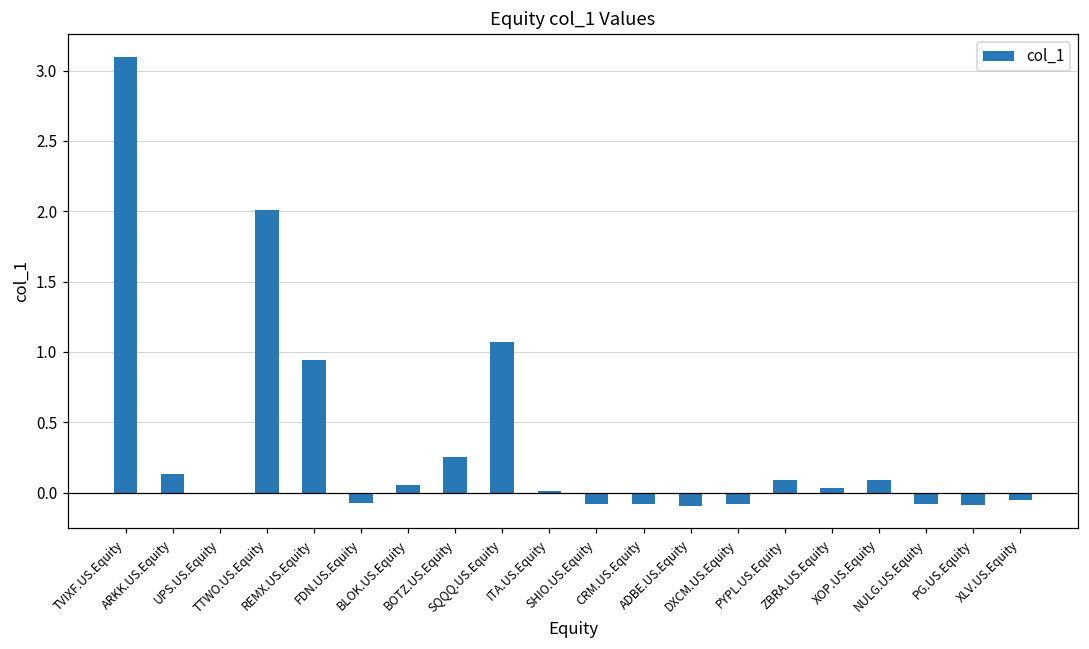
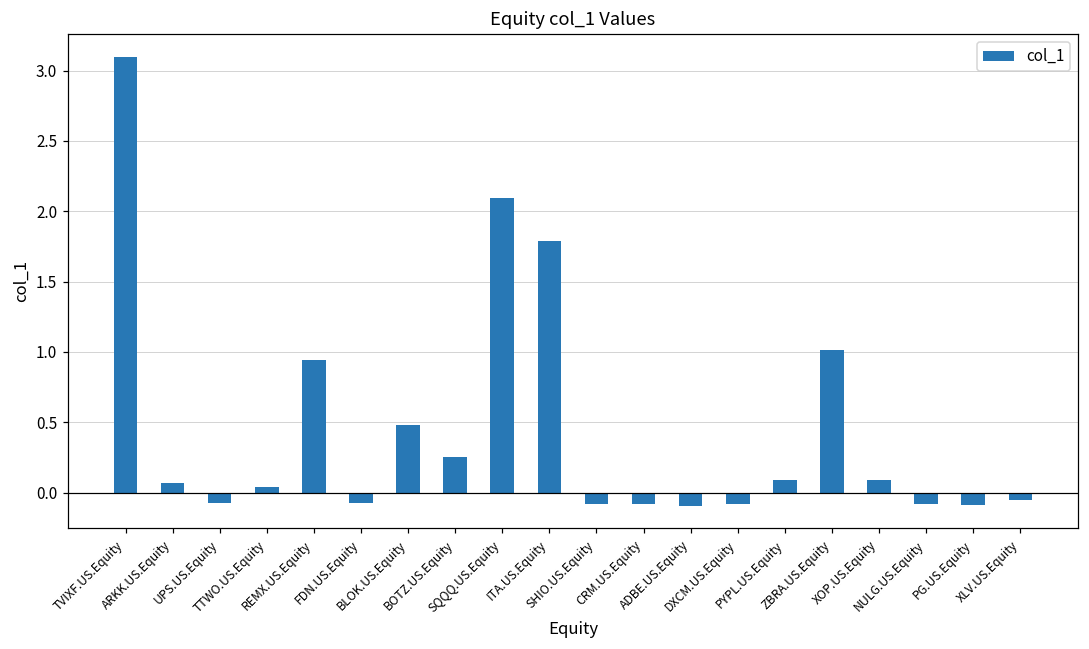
  {
    "TVIXF.US.Equity": 3.10,
-   "ARKK.US.Equity": 0.13,
-   "UPS.US.Equity": 0.00,
-   "TTWO.US.Equity": 2.01,
+   "ARKK.US.Equity": 0.07,
+   "UPS.US.Equity": -0.07,
+   "TTWO.US.Equity": 0.04,
    "REMX.US.Equity": 0.94,
    "FDN.US.Equity": -0.07,
-   "BLOK.US.Equity": 0.06,
+   "BLOK.US.Equity": 0.48,
    "BOTZ.US.Equity": 0.26,
-   "SQQQ.US.Equity": 1.07,
-   "ITA.US.Equity": 0.01,
+   "SQQQ.US.Equity": 2.09,
+   "ITA.US.Equity": 1.79,
    "SHIO.US.Equity": -0.08,
    "CRM.US.Equity": -0.08,
    "ADBE.US.Equity": -0.09,
    "DXCM.US.Equity": -0.08,
    "PYPL.US.Equity": 0.09,
-   "ZBRA.US.Equity": 0.04,
+   "ZBRA.US.Equity": 1.01,
    "XOP.US.Equity": 0.09,
    "NULG.US.Equity": -0.08,
    "PG.US.Equity": -0.09,
    "XLV.US.Equity": -0.05
  }
